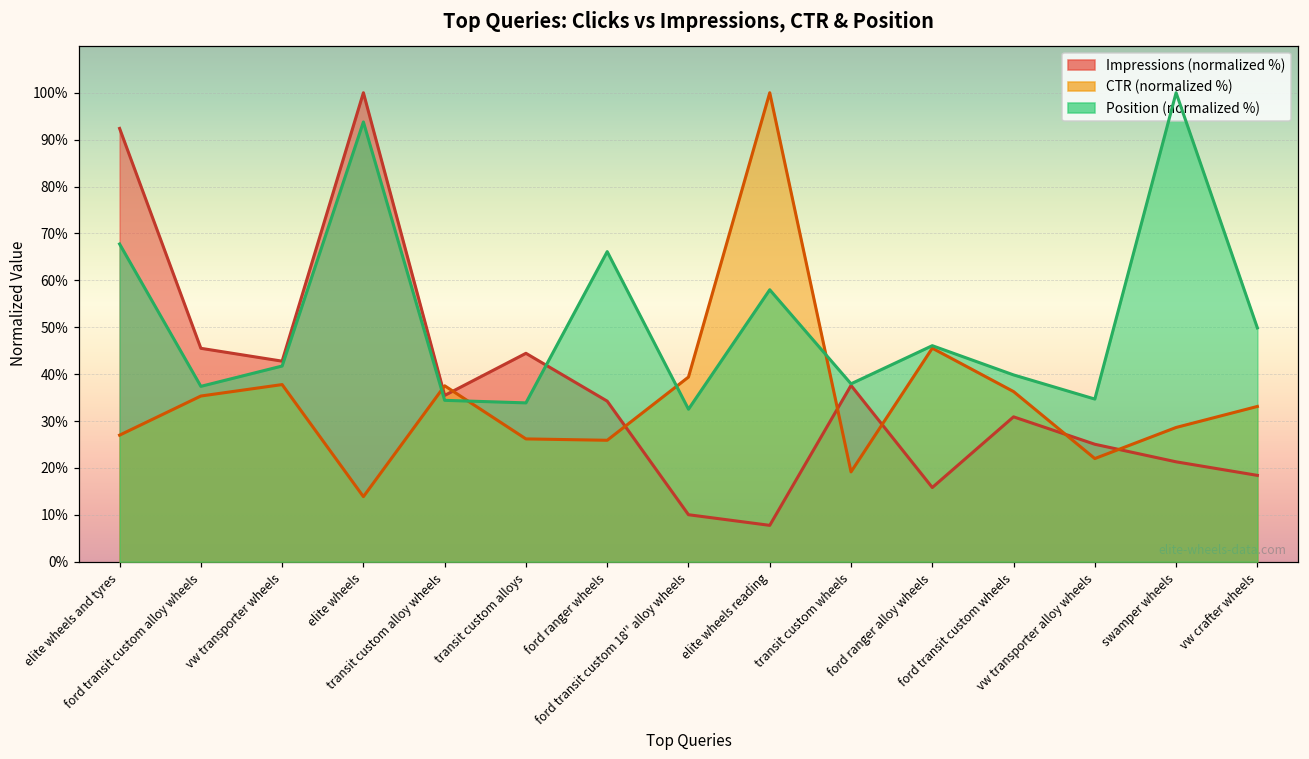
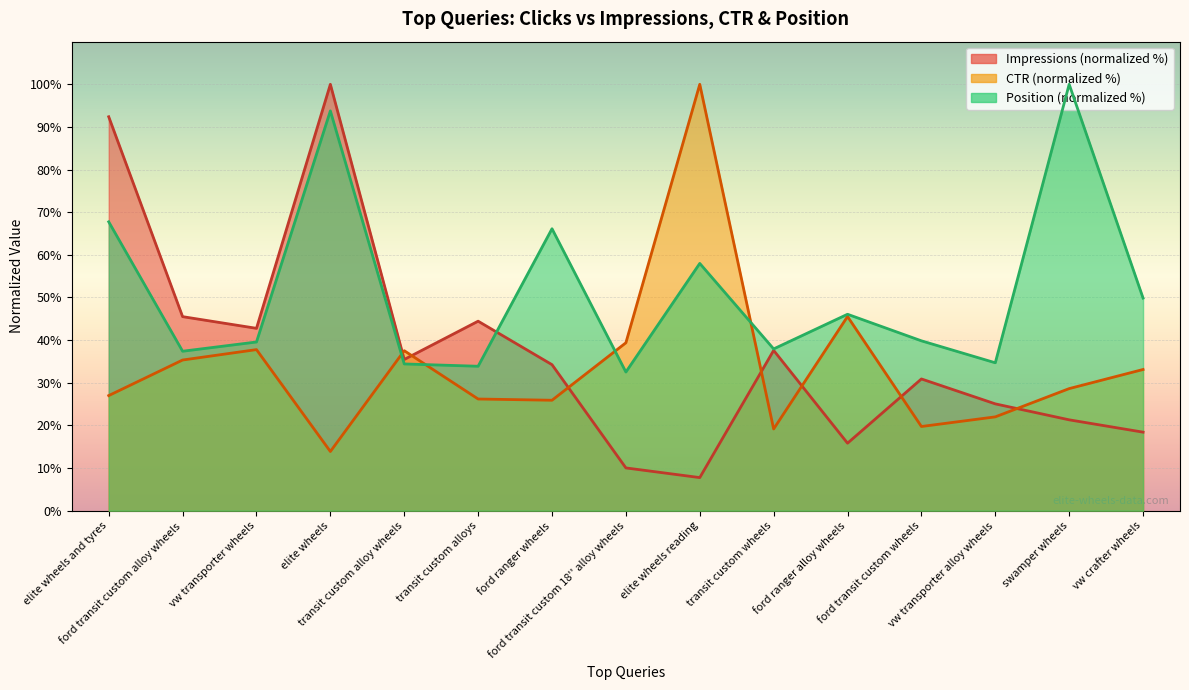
  {
    "Impressions (normalized %)": {
      "elite wheels and tyres": "92%",
      "ford transit custom alloy wheels": "46%",
      "vw transporter wheels": "43%",
      "elite wheels": "100%",
      "transit custom alloy wheels": "35%",
      "transit custom alloys": "44%",
      "ford ranger wheels": "34%",
      "ford transit custom 18'' alloy wheels": "10%",
      "elite wheels reading": "8%",
      "ford ranger alloy wheels": "16%",
      "ford transit custom wheels": "31%",
      "vw transporter alloy wheels": "25%",
      "swamper wheels": "21%",
      "vw crafter wheels": "18%"
    },
    "CTR (normalized %)": {
      "elite wheels and tyres": "27%",
      "ford transit custom alloy wheels": "35%",
      "vw transporter wheels": "38%",
      "elite wheels": "14%",
      "transit custom alloy wheels": "38%",
      "transit custom alloys": "26%",
      "ford ranger wheels": "26%",
      "ford transit custom 18'' alloy wheels": "39%",
      "elite wheels reading": "100%",
      "transit custom wheels": "19%",
-     "ford transit custom wheels": "36%",
+     "ford transit custom wheels": "20%",
      "vw transporter alloy wheels": "22%",
      "swamper wheels": "29%",
      "vw crafter wheels": "33%"
    },
    "Position (normalized %)": {
      "elite wheels and tyres": "68%",
      "ford transit custom alloy wheels": "37%",
-     "vw transporter wheels": "42%",
+     "vw transporter wheels": "40%",
      "elite wheels": "94%",
      "transit custom alloy wheels": "34%",
      "transit custom alloys": "34%",
      "ford ranger wheels": "66%",
      "ford transit custom 18'' alloy wheels": "33%",
      "elite wheels reading": "58%",
      "ford transit custom wheels": "40%",
      "vw transporter alloy wheels": "35%",
      "vw crafter wheels": "50%"
    }
  }
